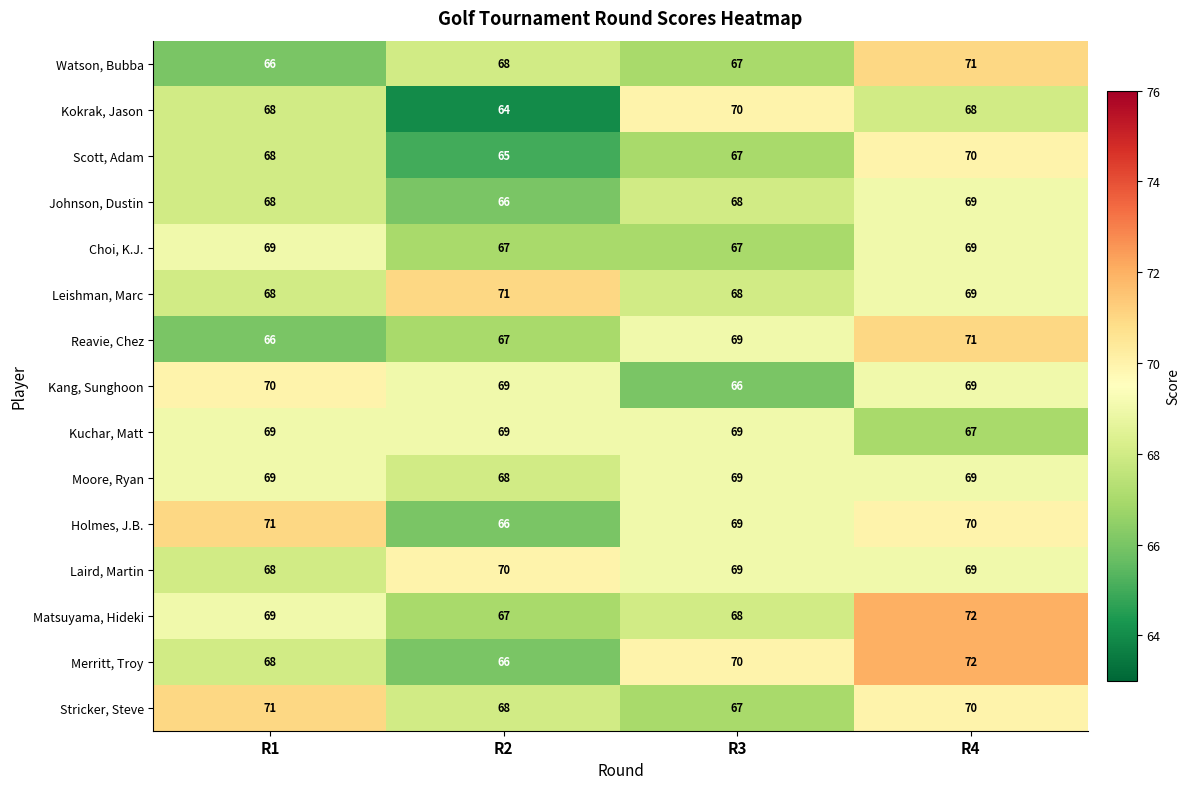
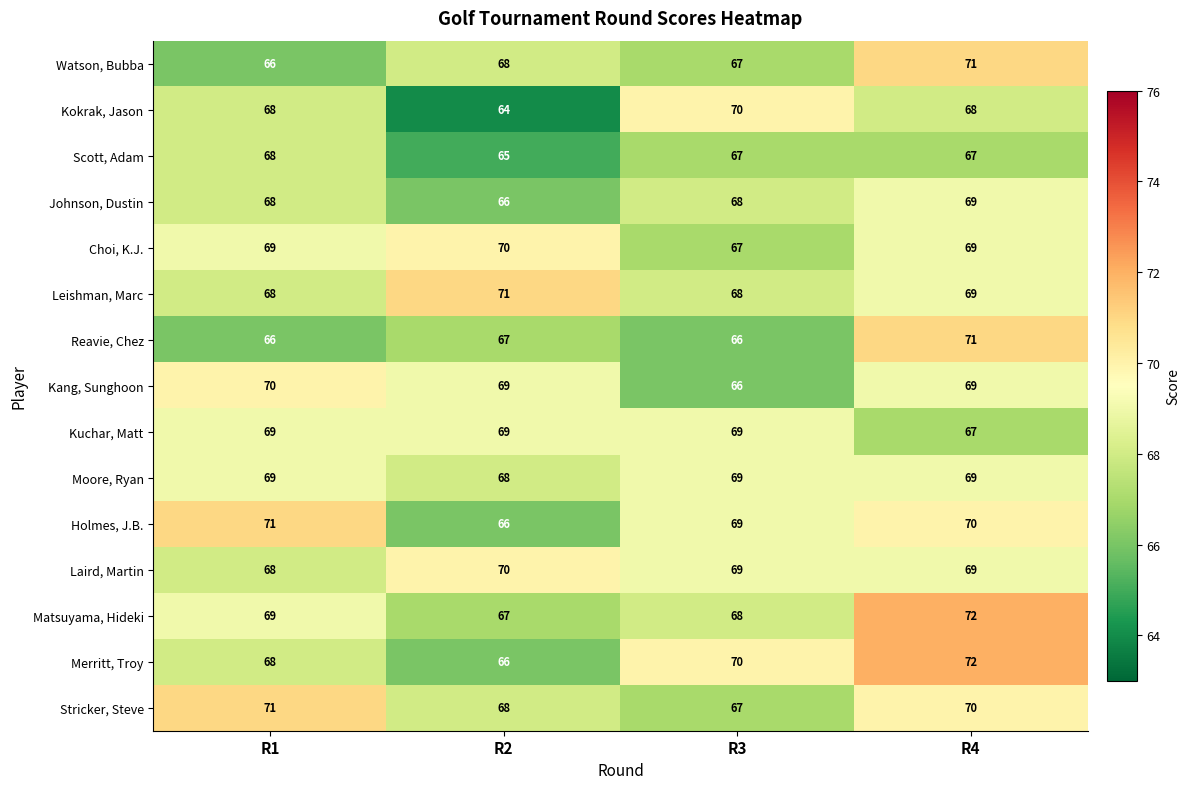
  {
    "Watson, Bubba": {
      "R1": 66,
      "R2": 68,
      "R3": 67,
      "R4": 71
    },
    "Kokrak, Jason": {
      "R1": 68,
      "R2": 64,
      "R3": 70,
      "R4": 68
    },
    "Scott, Adam": {
      "R1": 68,
      "R2": 65,
      "R3": 67,
-     "R4": 70
+     "R4": 67
    },
    "Johnson, Dustin": {
      "R1": 68,
      "R2": 66,
      "R3": 68,
      "R4": 69
    },
    "Choi, K.J.": {
      "R1": 69,
-     "R2": 67,
+     "R2": 70,
      "R3": 67,
      "R4": 69
    },
    "Leishman, Marc": {
      "R1": 68,
      "R2": 71,
      "R3": 68,
      "R4": 69
    },
    "Reavie, Chez": {
      "R1": 66,
      "R2": 67,
-     "R3": 69,
+     "R3": 66,
      "R4": 71
    },
    "Kang, Sunghoon": {
      "R1": 70,
      "R2": 69,
      "R3": 66,
      "R4": 69
    },
    "Kuchar, Matt": {
      "R1": 69,
      "R2": 69,
      "R3": 69,
      "R4": 67
    },
    "Moore, Ryan": {
      "R1": 69,
      "R2": 68,
      "R3": 69,
      "R4": 69
    },
    "Holmes, J.B.": {
      "R1": 71,
      "R2": 66,
      "R3": 69,
      "R4": 70
    },
    "Laird, Martin": {
      "R1": 68,
      "R2": 70,
      "R3": 69,
      "R4": 69
    },
    "Matsuyama, Hideki": {
      "R1": 69,
      "R2": 67,
      "R3": 68,
      "R4": 72
    },
    "Merritt, Troy": {
      "R1": 68,
      "R2": 66,
      "R3": 70,
      "R4": 72
    },
    "Stricker, Steve": {
      "R1": 71,
      "R2": 68,
      "R3": 67,
      "R4": 70
    }
  }
